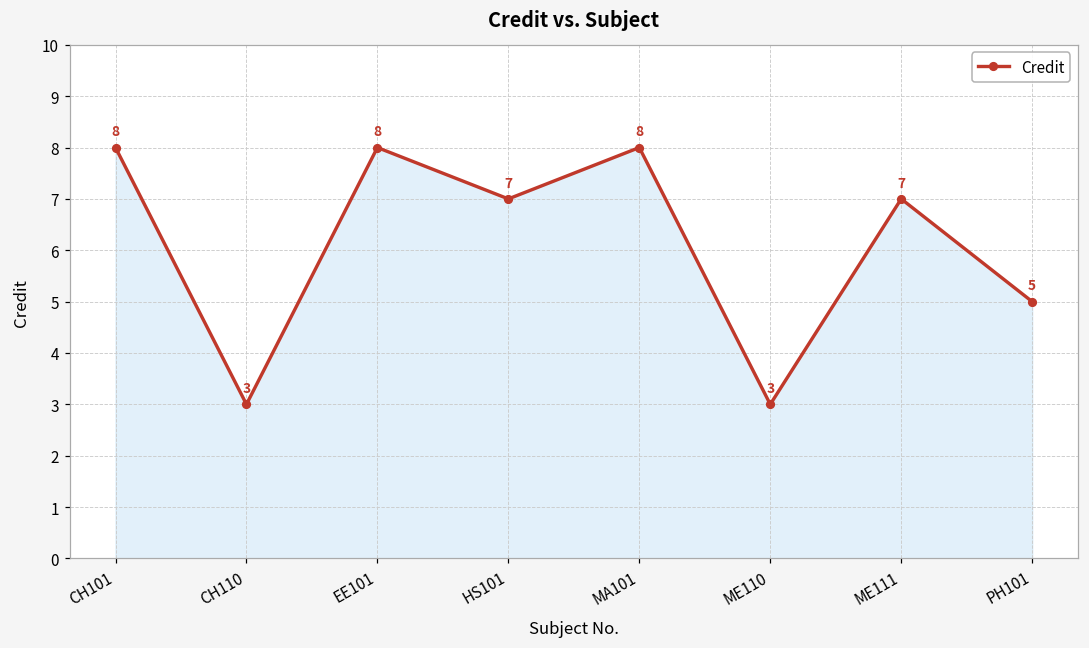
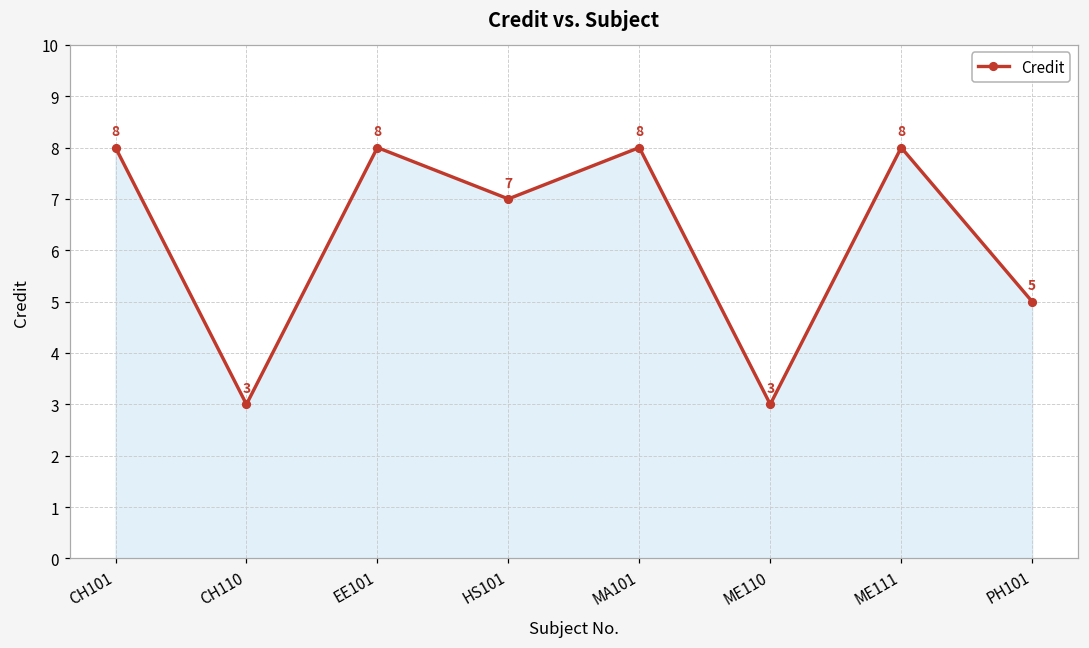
  {
    "CH101": 8,
    "CH110": 3,
    "EE101": 8,
    "HS101": 7,
    "MA101": 8,
    "ME110": 3,
-   "ME111": 7,
+   "ME111": 8,
    "PH101": 5
  }
